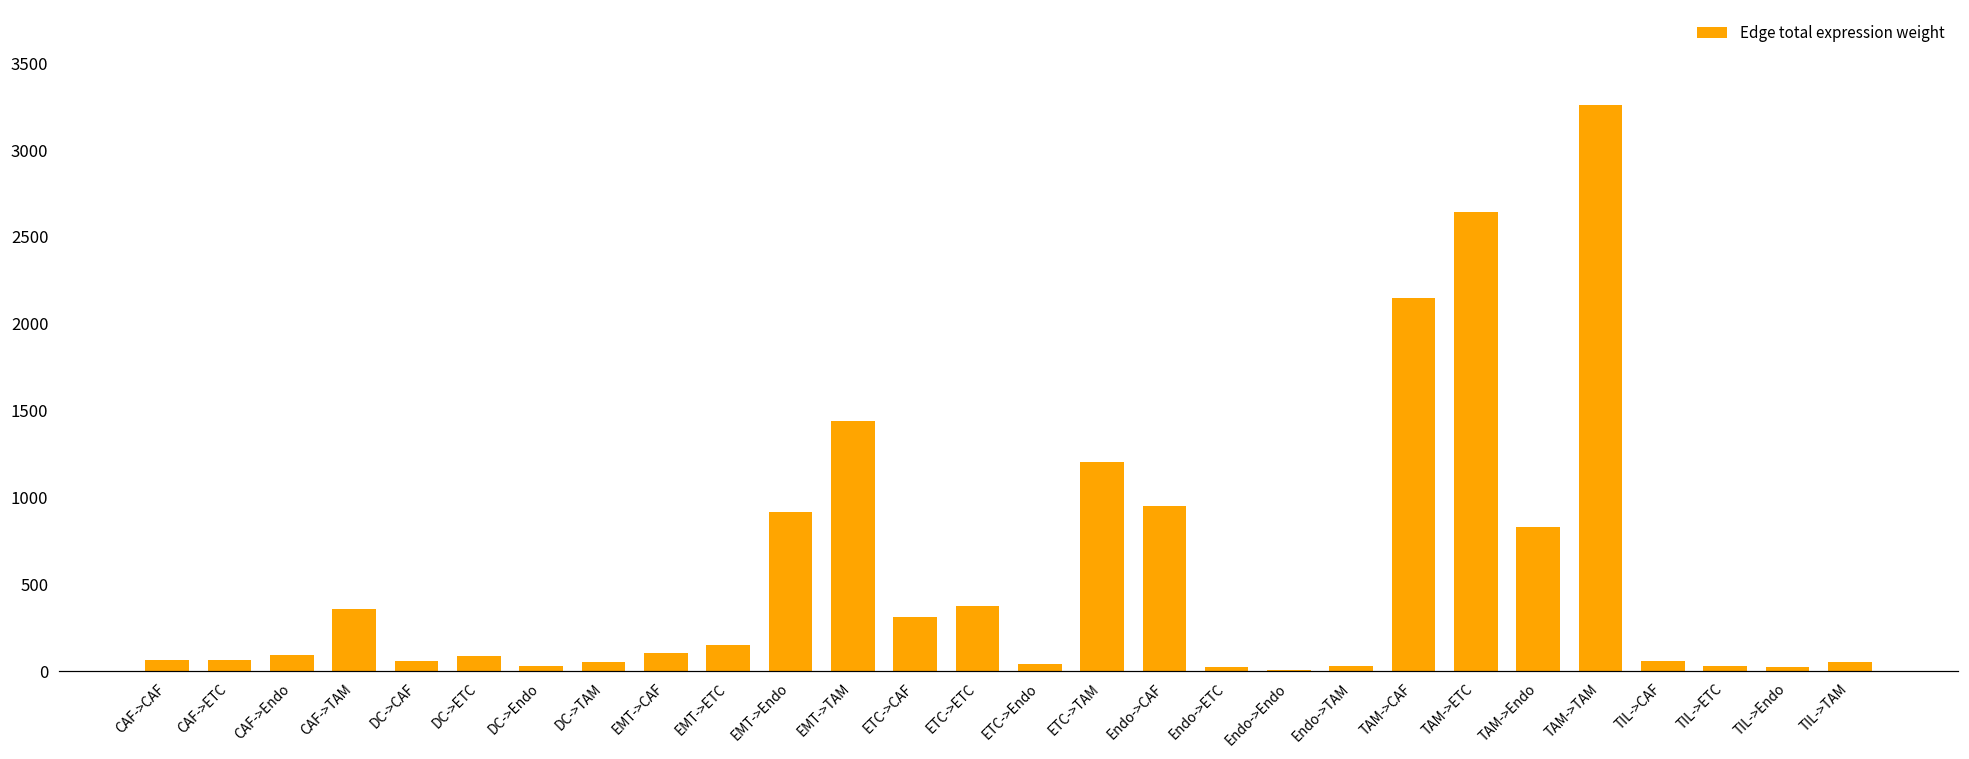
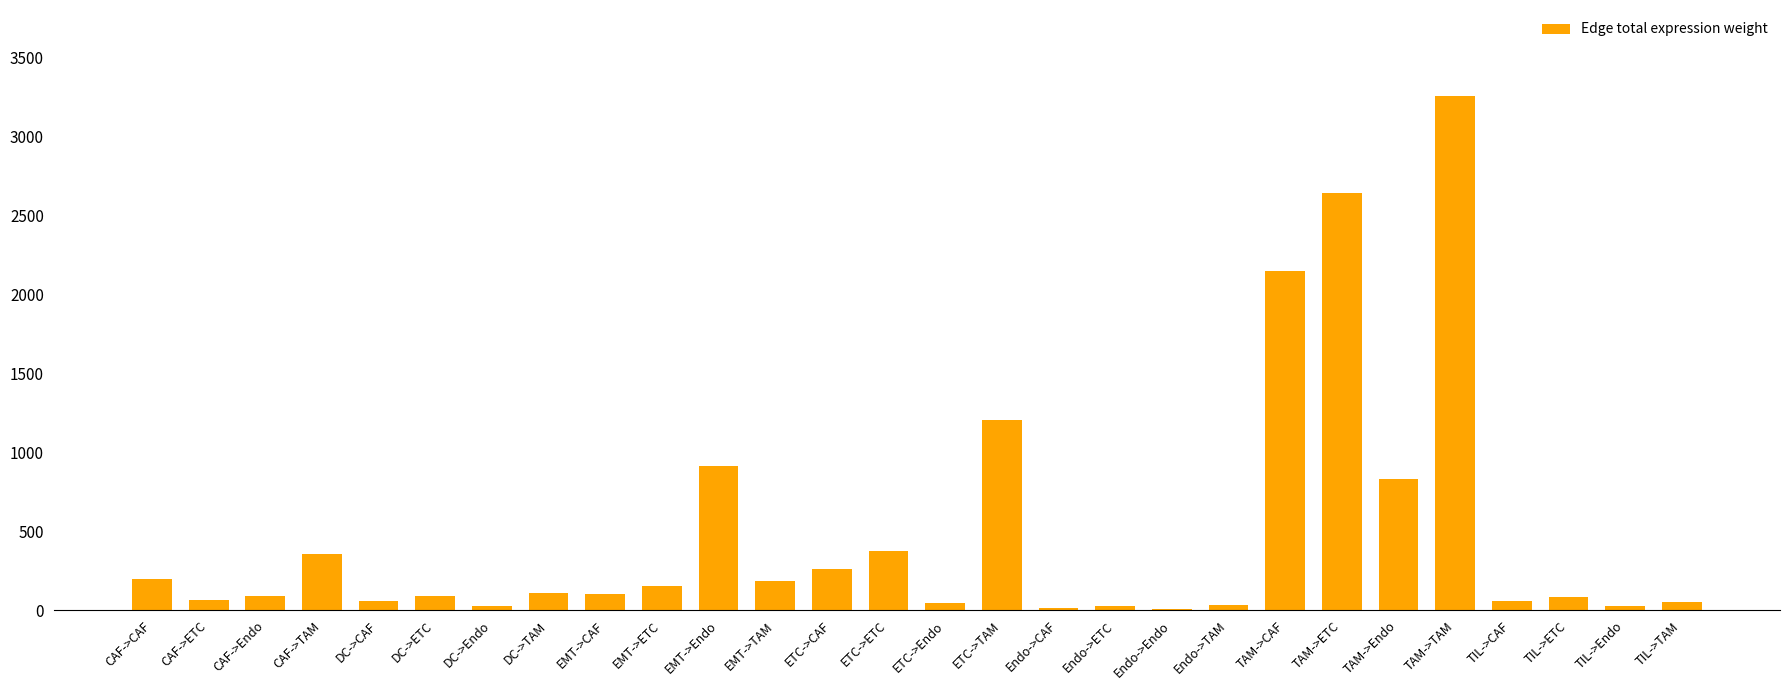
  {
-   "CAF->CAF": 70,
+   "CAF->CAF": 200,
    "CAF->ETC": 60,
    "CAF->Endo": 90,
    "CAF->TAM": 360,
    "DC->CAF": 60,
    "DC->ETC": 90,
    "DC->Endo": 30,
-   "DC->TAM": 60,
+   "DC->TAM": 110,
    "EMT->CAF": 100,
    "EMT->ETC": 150,
    "EMT->Endo": 920,
-   "EMT->TAM": 1440,
-   "ETC->CAF": 310,
+   "EMT->TAM": 190,
+   "ETC->CAF": 260,
    "ETC->ETC": 370,
    "ETC->Endo": 40,
    "ETC->TAM": 1210,
-   "Endo->CAF": 950,
+   "Endo->CAF": 20,
    "Endo->ETC": 30,
    "Endo->TAM": 30,
    "TAM->CAF": 2150,
    "TAM->ETC": 2640,
    "TAM->Endo": 830,
    "TAM->TAM": 3260,
    "TIL->CAF": 60,
-   "TIL->ETC": 30,
+   "TIL->ETC": 80,
    "TIL->Endo": 30,
    "TIL->TAM": 50
  }
